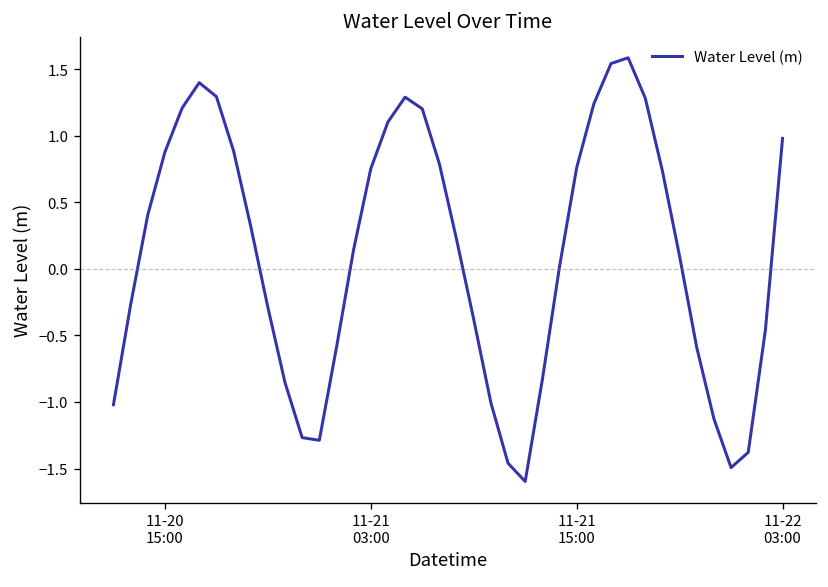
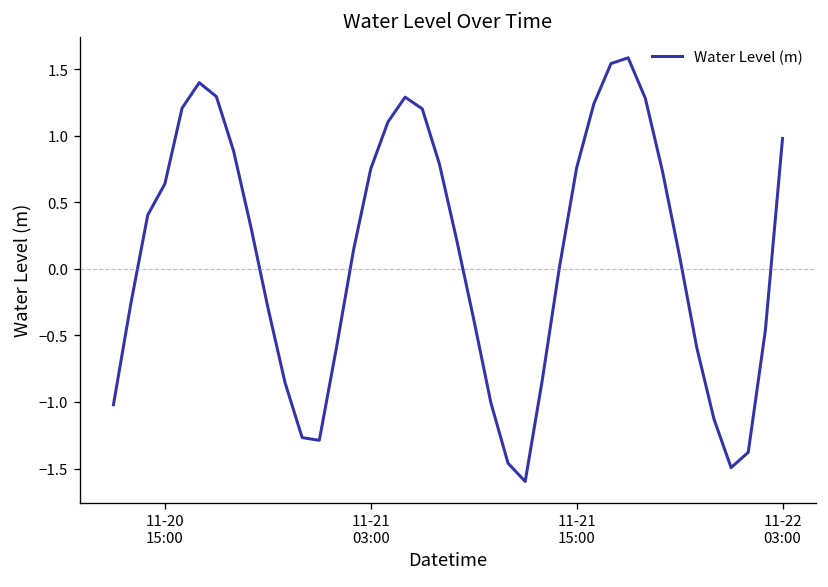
  {
-   "11-20 15:00": 0.88,
+   "11-20 15:00": 0.64,
    "11-21 03:00": 0.75,
    "11-21 15:00": 0.76,
    "11-22 03:00": 0.98
  }
